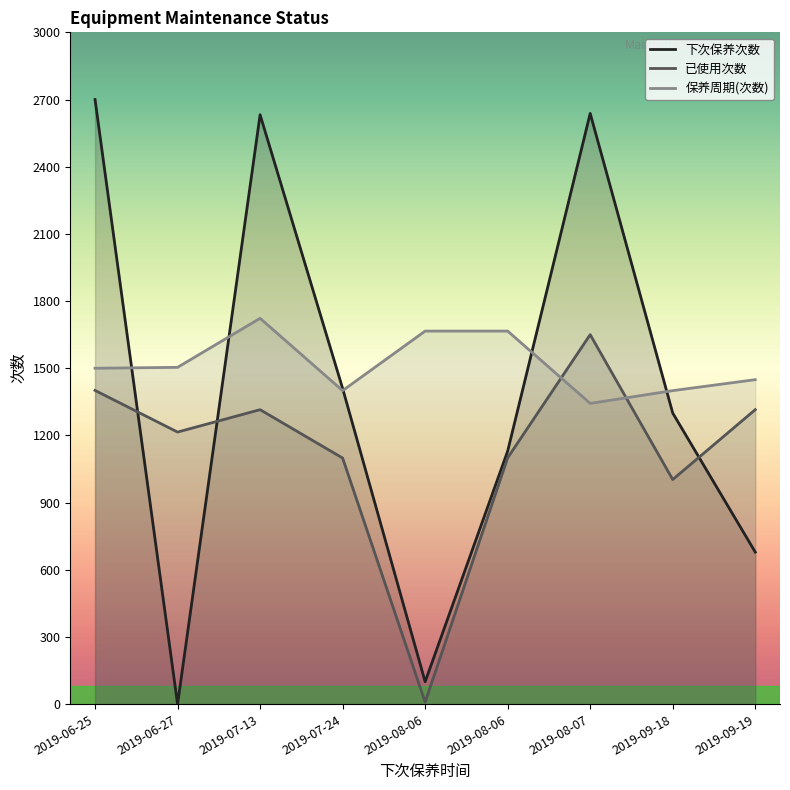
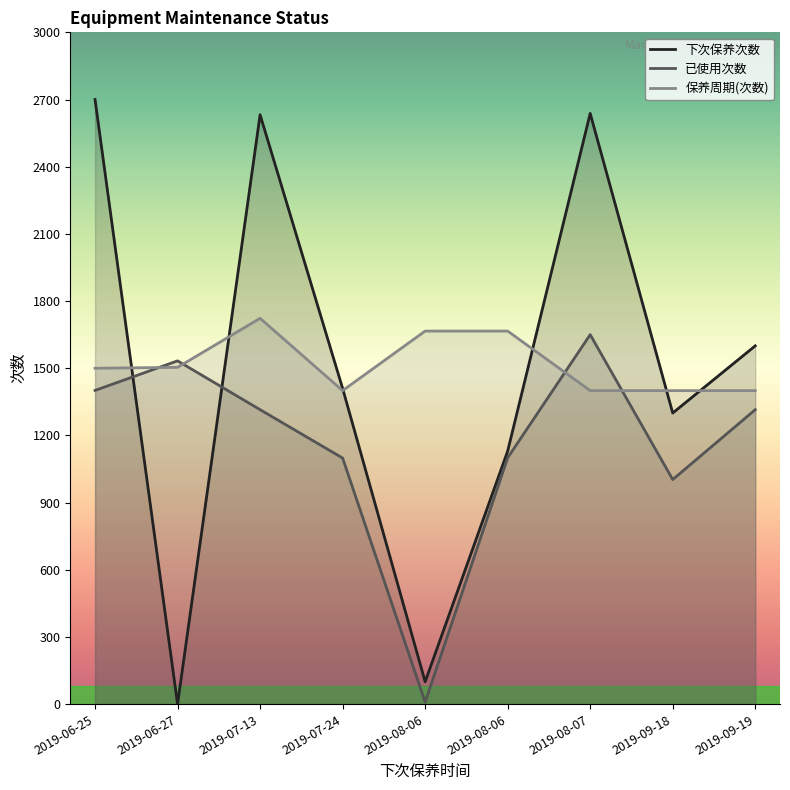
  {
    "下次保养次数": {
      "2019-06-25": 2700,
      "2019-07-13": 2630,
      "2019-08-07": 2640,
      "2019-09-18": 1300,
-     "2019-09-19": 680
+     "2019-09-19": 1600
    },
    "已使用次数": {
      "2019-06-25": 1400,
-     "2019-06-27": 1220,
+     "2019-06-27": 1530,
      "2019-07-13": 1320,
      "2019-07-24": 1100,
      "2019-08-07": 1650,
      "2019-09-18": 1000,
      "2019-09-19": 1320
    },
    "保养周期(次数)": {
      "2019-06-25": 1500,
      "2019-06-27": 1500,
      "2019-07-13": 1720,
-     "2019-08-07": 1340,
+     "2019-08-07": 1400,
      "2019-09-18": 1400,
-     "2019-09-19": 1450
+     "2019-09-19": 1400
    }
  }
